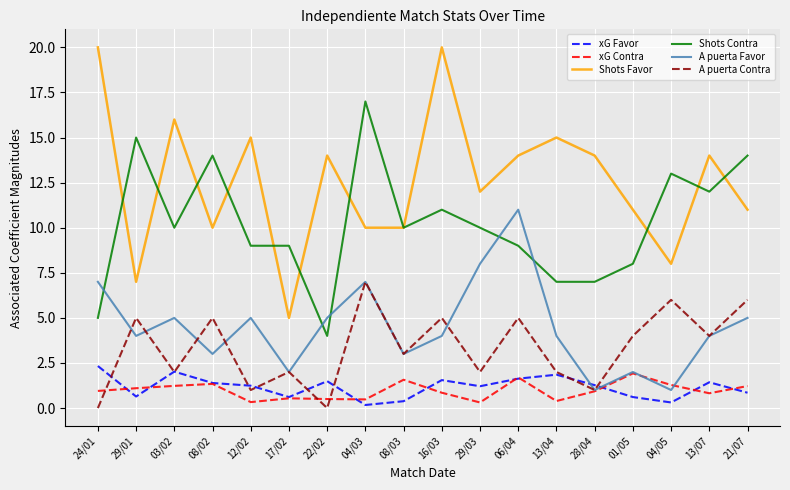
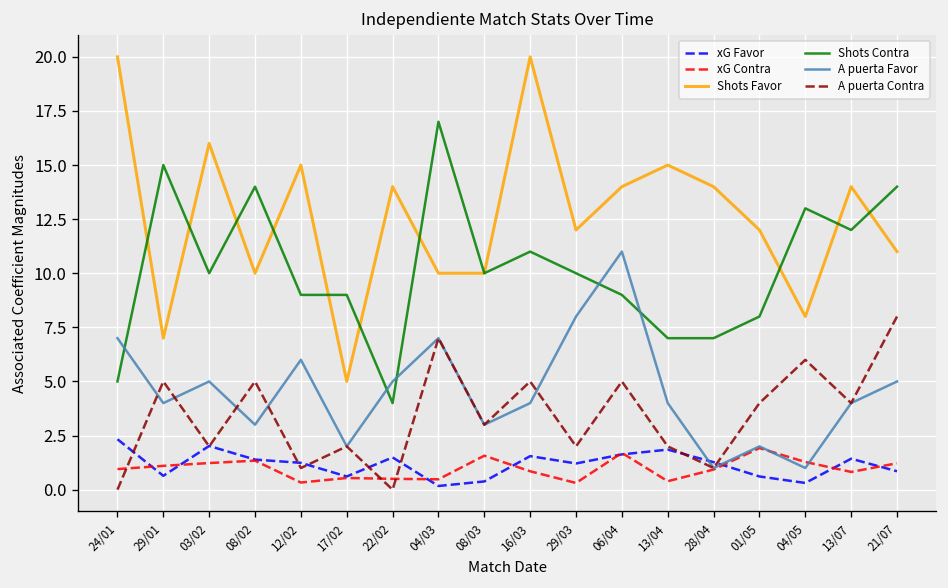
  {
    "xG Favor": {
      "24/01": 2.3,
      "29/01": 0.6,
      "12/02": 1.2,
      "22/02": 1.5,
      "04/03": 0.2,
      "08/03": 0.4,
      "16/03": 1.6,
      "29/03": 1.2,
      "13/04": 1.9,
      "28/04": 1.3,
      "01/05": 0.6,
      "04/05": 0.3,
      "13/07": 1.4,
      "21/07": 0.9
    },
    "xG Contra": {
      "24/01": 1,
      "29/01": 1,
      "03/02": 1.2,
      "12/02": 0.3,
      "22/02": 0.5,
      "04/03": 0.5,
      "08/03": 1.6,
      "16/03": 0.9,
      "29/03": 0.3,
      "13/04": 0.4,
      "04/05": 1.3,
      "13/07": 0.8,
      "21/07": 1.2
    },
    "Shots Favor": {
      "24/01": 20,
      "29/01": 7,
      "03/02": 16,
      "08/02": 10,
      "12/02": 15,
      "17/02": 5,
      "22/02": 14,
      "04/03": 10,
      "16/03": 20,
      "29/03": 12,
      "06/04": 14,
      "13/04": 15,
      "28/04": 14,
-     "01/05": 11,
+     "01/05": 12,
      "04/05": 8,
      "13/07": 14,
      "21/07": 11
    },
    "Shots Contra": {
      "24/01": 5,
      "29/01": 15,
      "03/02": 10,
      "08/02": 14,
      "12/02": 9,
      "17/02": 9,
      "22/02": 4,
      "04/03": 17,
      "16/03": 11,
      "29/03": 10,
      "06/04": 9,
      "13/04": 7,
      "28/04": 7,
      "01/05": 8,
      "04/05": 13,
      "13/07": 12,
      "21/07": 14
    },
    "A puerta Favor": {
      "24/01": 7,
      "29/01": 4,
      "03/02": 5,
      "08/02": 3,
-     "12/02": 5,
+     "12/02": 6,
      "22/02": 5,
      "16/03": 4,
      "29/03": 8,
      "06/04": 11,
      "13/04": 4,
      "04/05": 1,
      "21/07": 5
    },
    "A puerta Contra": {
      "24/01": 0,
      "29/01": 5,
      "08/02": 5,
      "12/02": 1,
      "22/02": 0,
      "16/03": 5,
      "29/03": 2,
      "06/04": 5,
      "13/04": 2,
      "01/05": 4,
      "04/05": 6,
-     "21/07": 6
+     "21/07": 8
    }
  }
